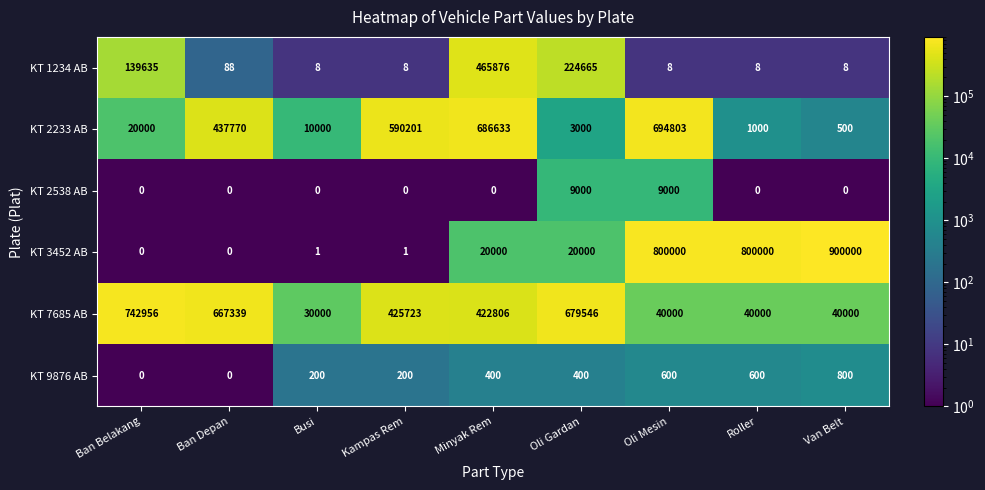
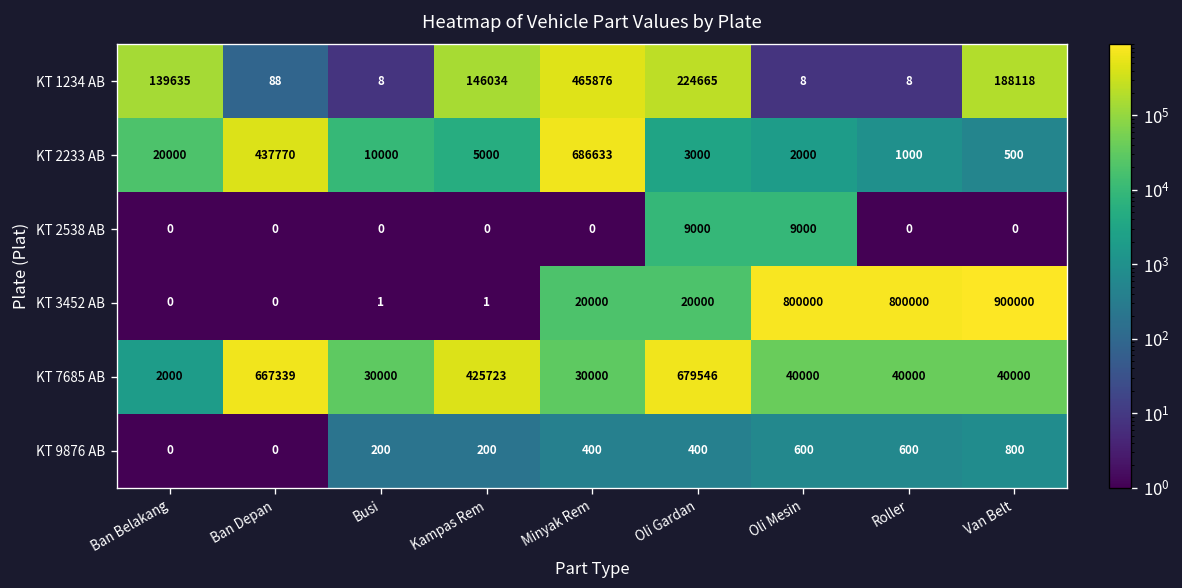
  {
    "KT 1234 AB": {
      "Ban Belakang": 139635,
      "Ban Depan": 88,
      "Busi": 8,
-     "Kampas Rem": 8,
+     "Kampas Rem": 146034,
      "Minyak Rem": 465876,
      "Oli Gardan": 224665,
      "Oli Mesin": 8,
      "Roller": 8,
-     "Van Belt": 8
+     "Van Belt": 188118
    },
    "KT 2233 AB": {
      "Ban Belakang": 20000,
      "Ban Depan": 437770,
      "Busi": 10000,
-     "Kampas Rem": 590201,
+     "Kampas Rem": 5000,
      "Minyak Rem": 686633,
      "Oli Gardan": 3000,
-     "Oli Mesin": 694803,
+     "Oli Mesin": 2000,
      "Roller": 1000,
      "Van Belt": 500
    },
    "KT 2538 AB": {
      "Ban Belakang": 0,
      "Ban Depan": 0,
      "Busi": 0,
      "Kampas Rem": 0,
      "Minyak Rem": 0,
      "Oli Gardan": 9000,
      "Oli Mesin": 9000,
      "Roller": 0,
      "Van Belt": 0
    },
    "KT 3452 AB": {
      "Ban Belakang": 0,
      "Ban Depan": 0,
      "Busi": 1,
      "Kampas Rem": 1,
      "Minyak Rem": 20000,
      "Oli Gardan": 20000,
      "Oli Mesin": 800000,
      "Roller": 800000,
      "Van Belt": 900000
    },
    "KT 7685 AB": {
-     "Ban Belakang": 742956,
+     "Ban Belakang": 2000,
      "Ban Depan": 667339,
      "Busi": 30000,
      "Kampas Rem": 425723,
-     "Minyak Rem": 422806,
+     "Minyak Rem": 30000,
      "Oli Gardan": 679546,
      "Oli Mesin": 40000,
      "Roller": 40000,
      "Van Belt": 40000
    },
    "KT 9876 AB": {
      "Ban Belakang": 0,
      "Ban Depan": 0,
      "Busi": 200,
      "Kampas Rem": 200,
      "Minyak Rem": 400,
      "Oli Gardan": 400,
      "Oli Mesin": 600,
      "Roller": 600,
      "Van Belt": 800
    }
  }
